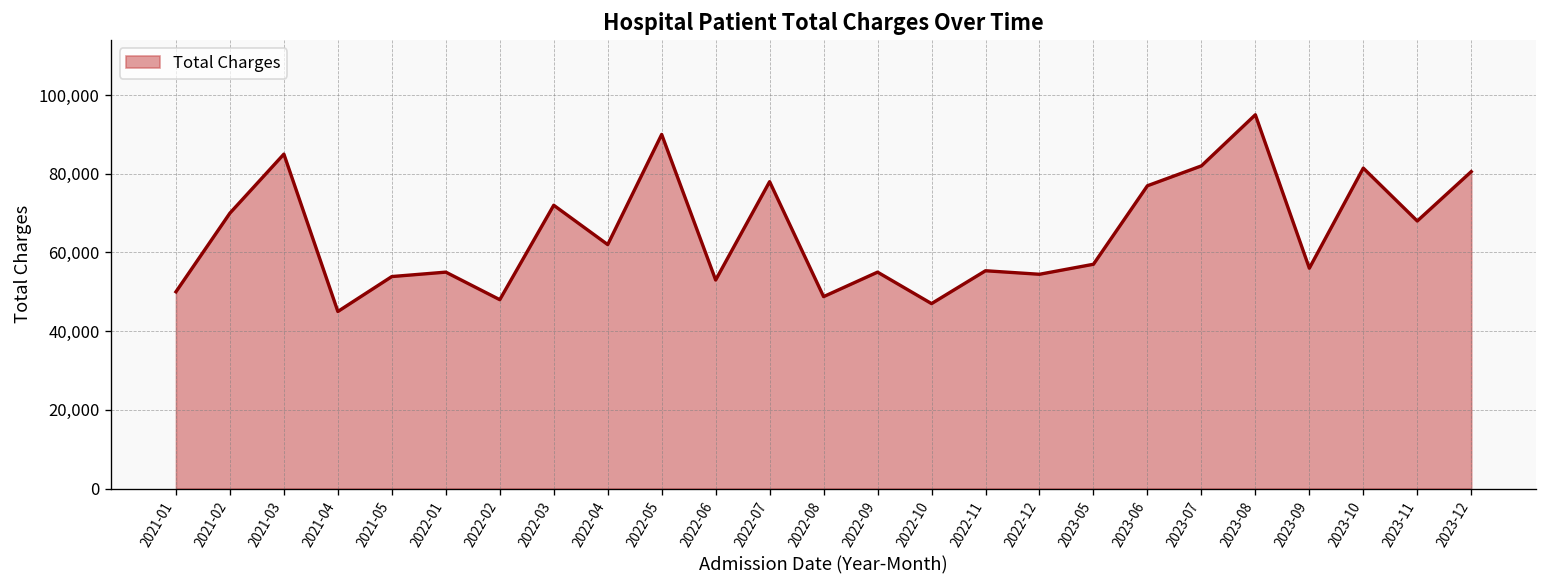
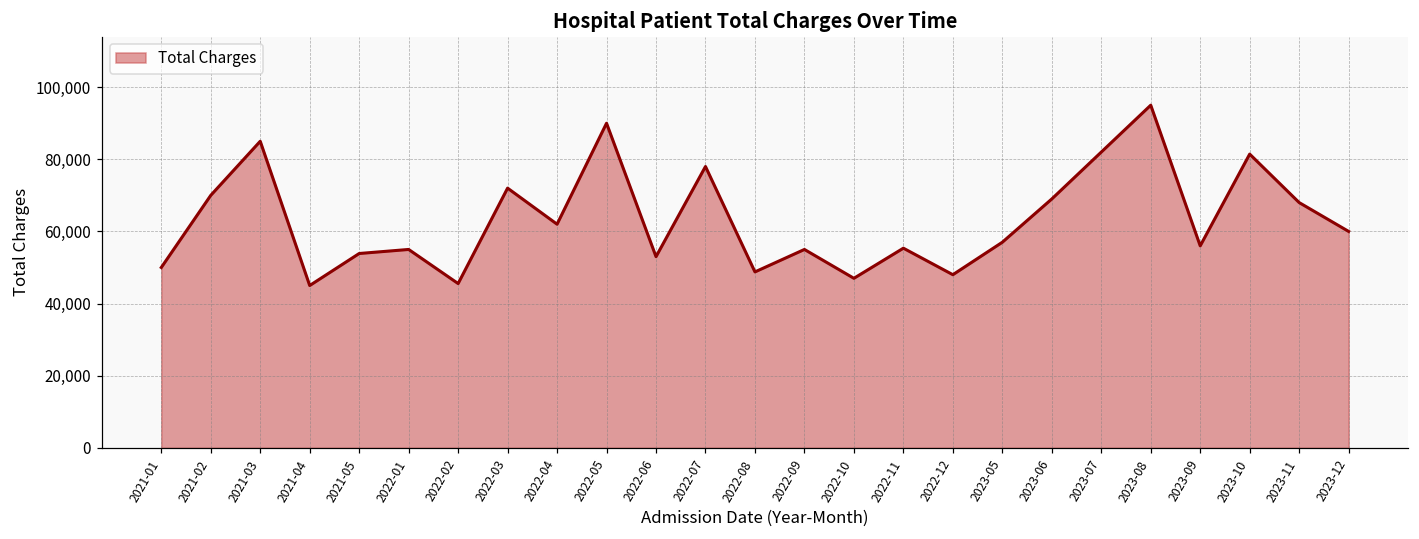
  {
    "2021-01": "50,000",
    "2021-02": "70,000",
    "2021-03": "85,000",
    "2021-04": "45,000",
    "2021-05": "54,000",
    "2022-01": "55,000",
-   "2022-02": "48,000",
+   "2022-02": "46,000",
    "2022-03": "72,000",
    "2022-04": "62,000",
    "2022-05": "90,000",
    "2022-06": "53,000",
    "2022-07": "78,000",
    "2022-08": "49,000",
    "2022-09": "55,000",
    "2022-10": "47,000",
    "2022-11": "55,000",
-   "2022-12": "54,000",
+   "2022-12": "48,000",
    "2023-05": "57,000",
-   "2023-06": "77,000",
+   "2023-06": "69,000",
    "2023-07": "82,000",
    "2023-08": "95,000",
    "2023-09": "56,000",
    "2023-10": "81,000",
    "2023-11": "68,000",
-   "2023-12": "81,000"
+   "2023-12": "60,000"
  }
